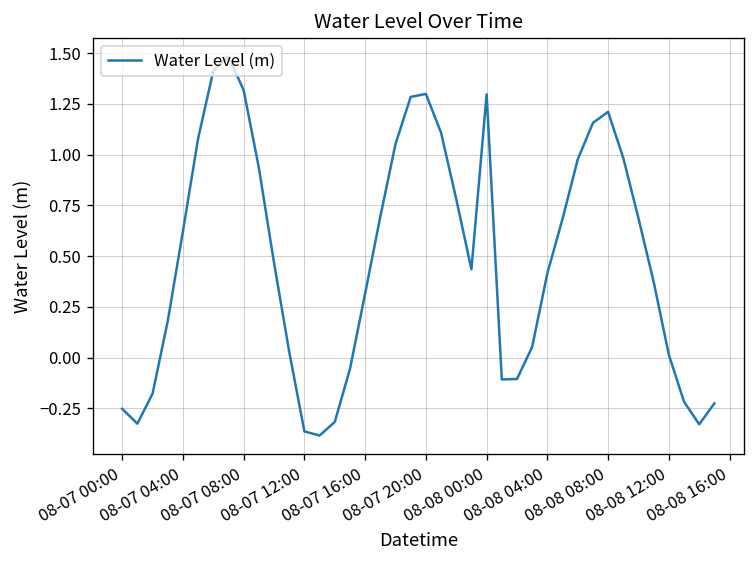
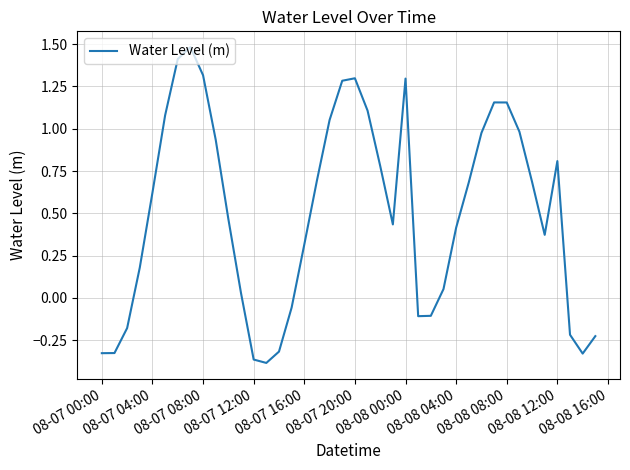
  {
-   "08-07 00:00": -0.25,
+   "08-07 00:00": -0.33,
    "08-07 04:00": 0.62,
    "08-07 08:00": 1.32,
    "08-07 12:00": -0.36,
    "08-07 16:00": 0.32,
    "08-07 20:00": 1.30,
    "08-08 00:00": 1.30,
    "08-08 04:00": 0.42,
-   "08-08 08:00": 1.21,
-   "08-08 12:00": 0.01
+   "08-08 08:00": 1.16,
+   "08-08 12:00": 0.81
  }
